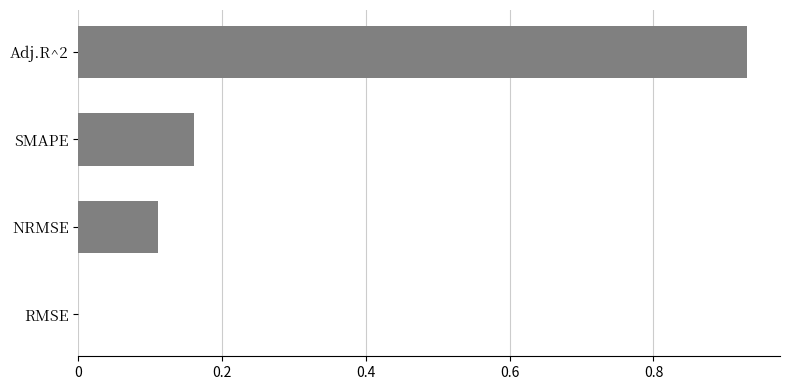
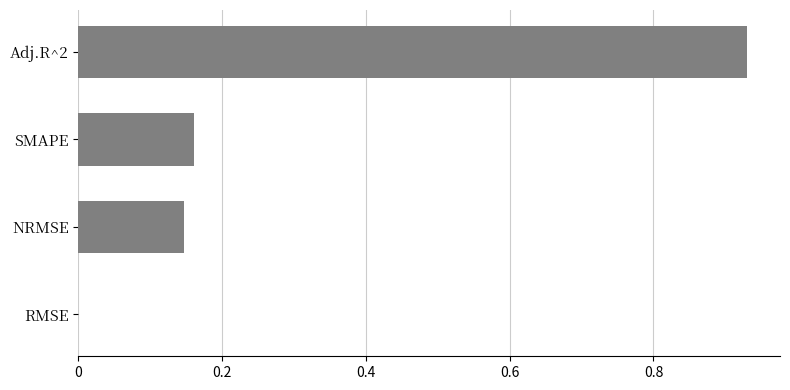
  {
    "Adj.R^2": 0.93,
    "SMAPE": 0.16,
-   "NRMSE": 0.11
+   "NRMSE": 0.15
  }
